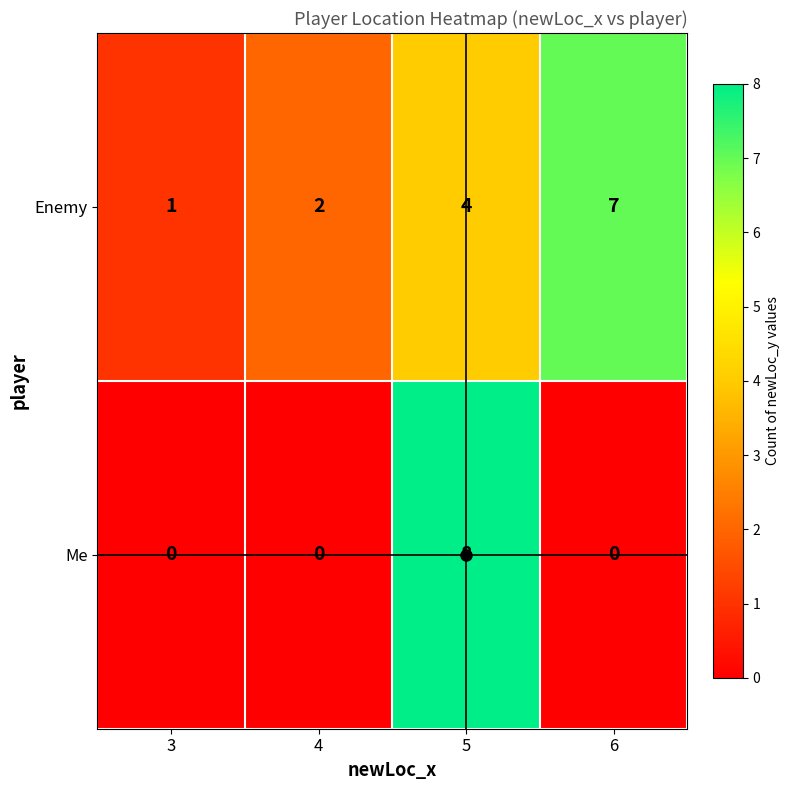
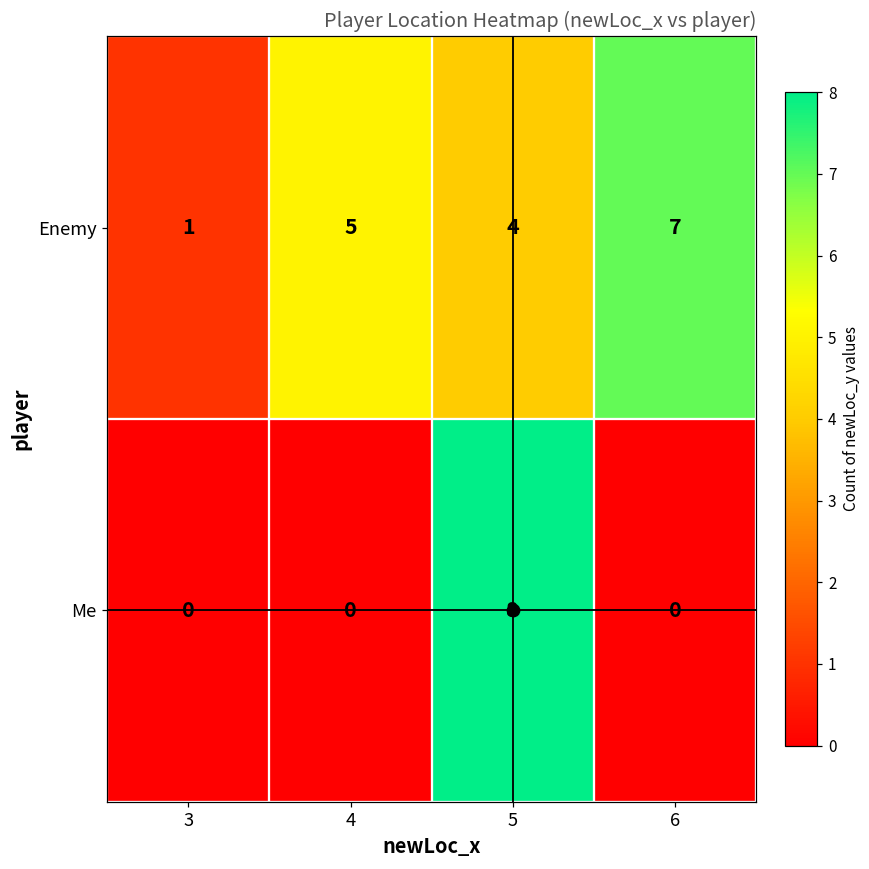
  {
    "Enemy": {
      "3": 1,
-     "4": 2,
+     "4": 5,
      "5": 4,
      "6": 7
    },
    "Me": {
      "3": 0,
      "4": 0,
      "6": 0
    }
  }
